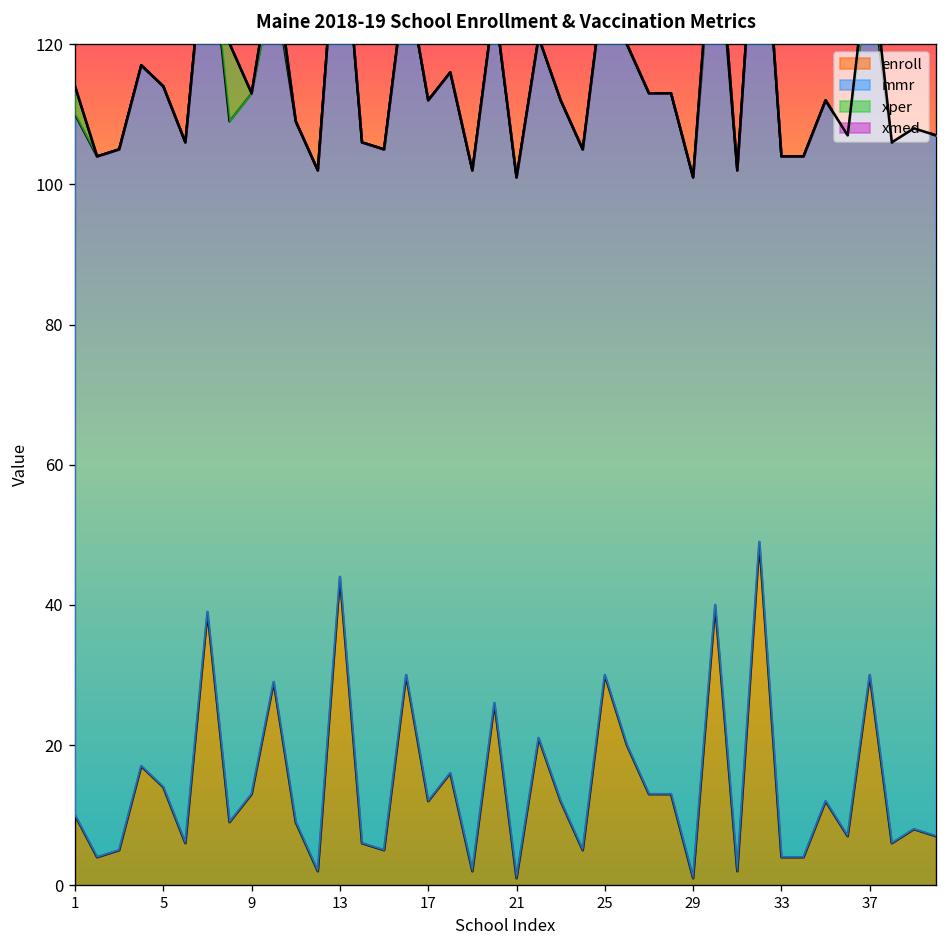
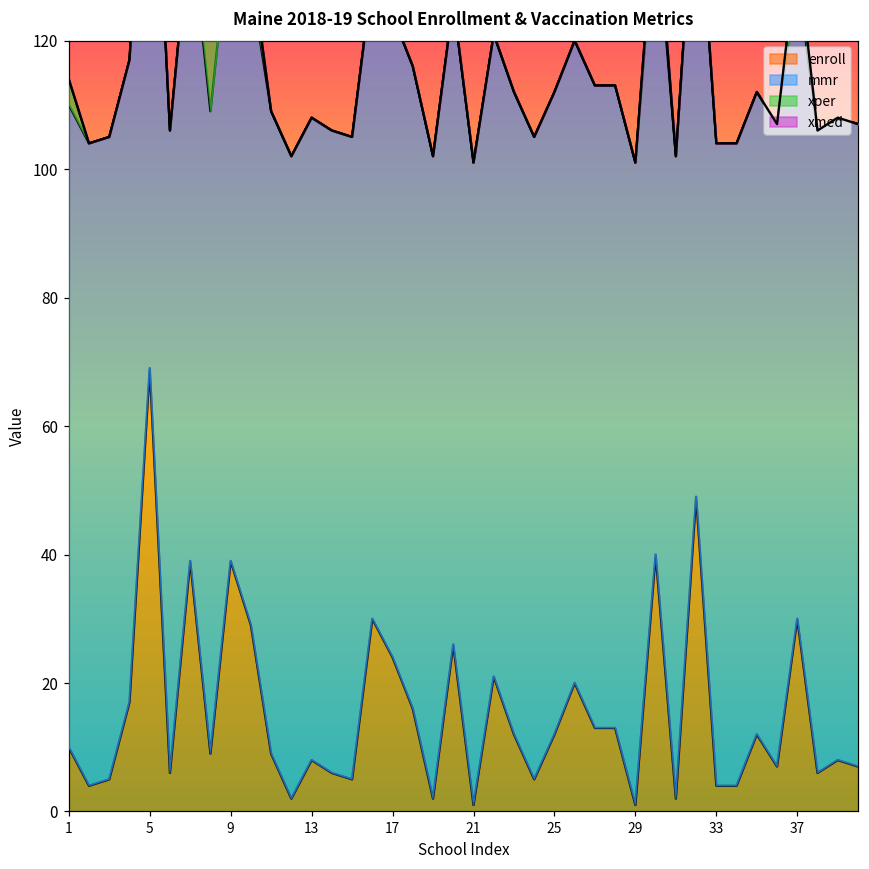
  {
    "enroll": {
      "1": 10,
-     "5": 14,
-     "9": 13,
-     "13": 44,
-     "17": 12,
+     "5": 69,
+     "9": 39,
+     "13": 8,
+     "17": 24,
      "21": 1,
-     "25": 30,
+     "25": 12,
      "29": 1,
      "33": 4,
      "37": 30
    },
    "mmr": {
      "1": 100
    }
  }
